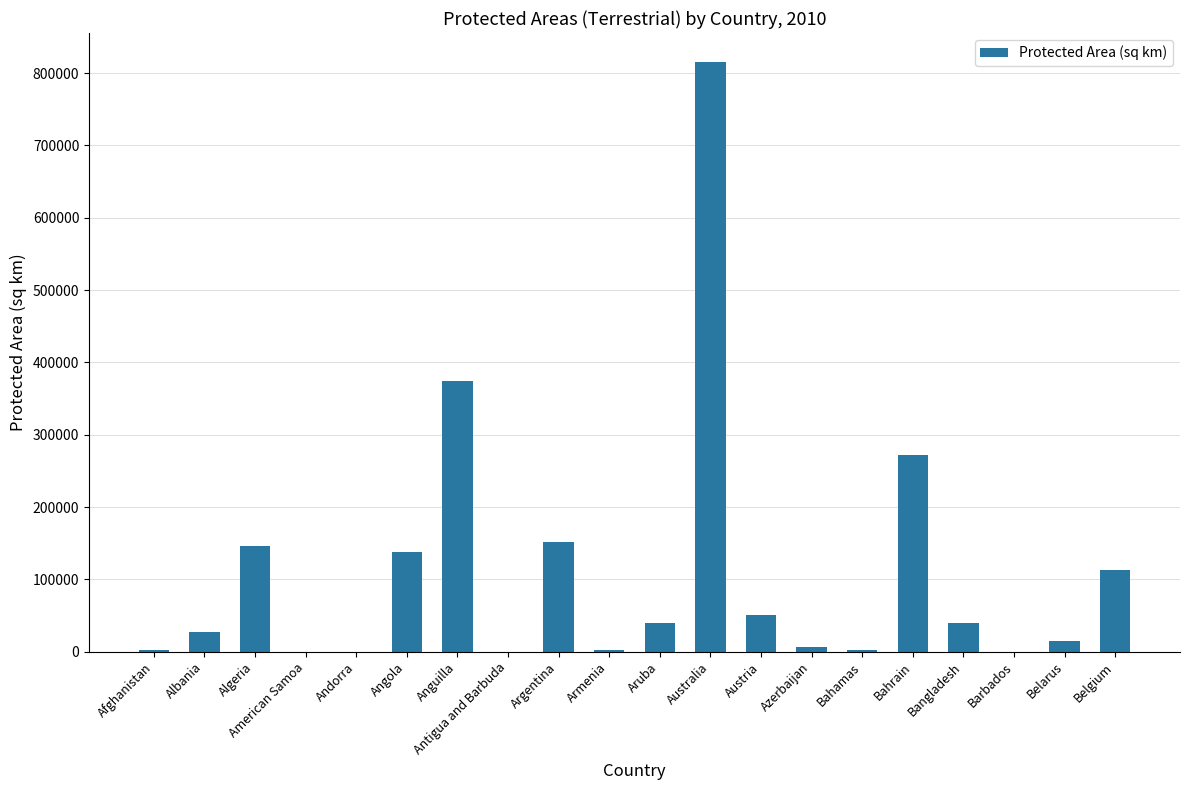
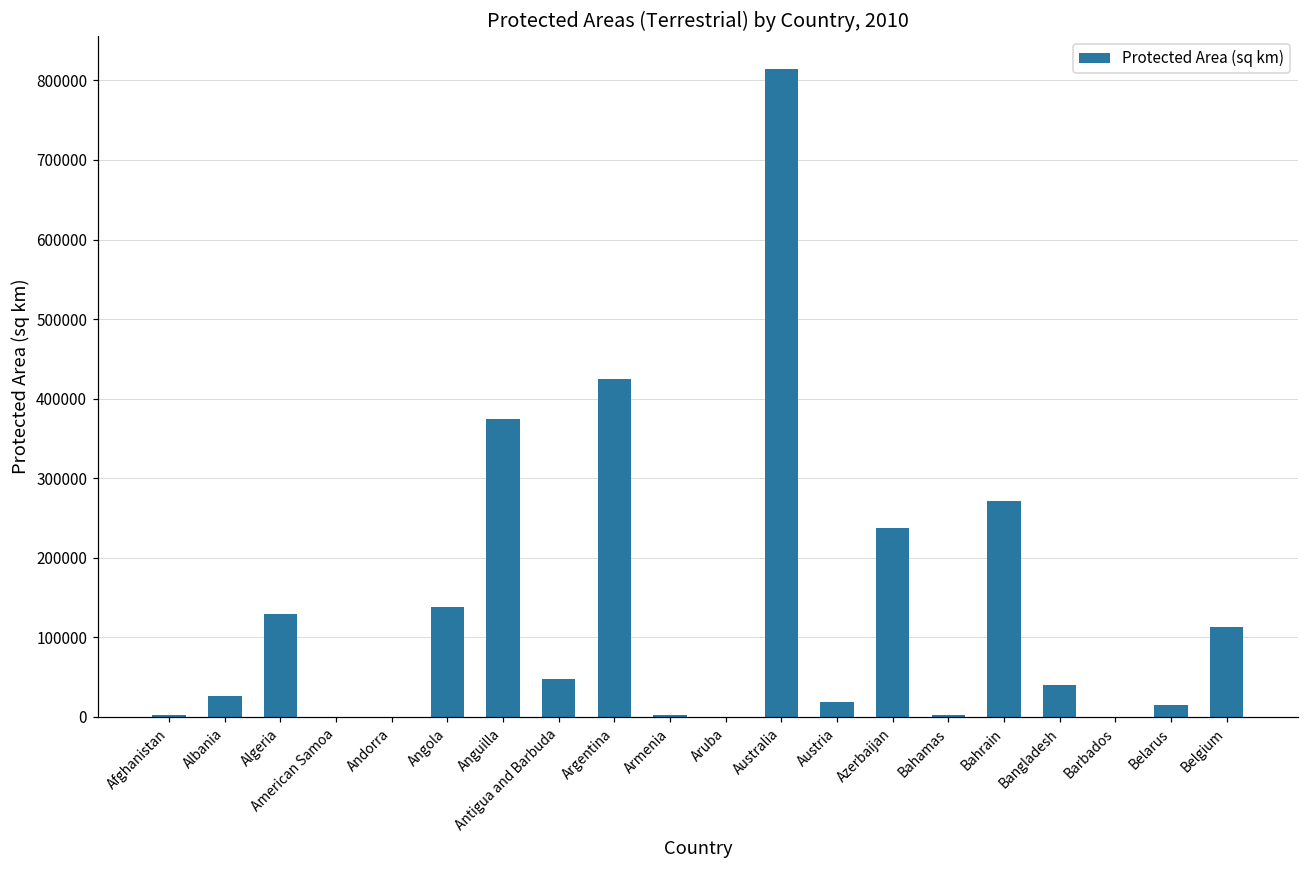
  {
    "Albania": 30000,
-   "Algeria": 150000,
+   "Algeria": 130000,
    "Angola": 140000,
    "Anguilla": 370000,
-   "Antigua and Barbuda": 0,
-   "Argentina": 150000,
-   "Aruba": 40000,
+   "Antigua and Barbuda": 50000,
+   "Argentina": 420000,
+   "Aruba": 0,
    "Australia": 810000,
-   "Austria": 50000,
-   "Azerbaijan": 10000,
+   "Austria": 20000,
+   "Azerbaijan": 240000,
    "Bahrain": 270000,
    "Bangladesh": 40000,
    "Belarus": 10000,
    "Belgium": 110000
  }
